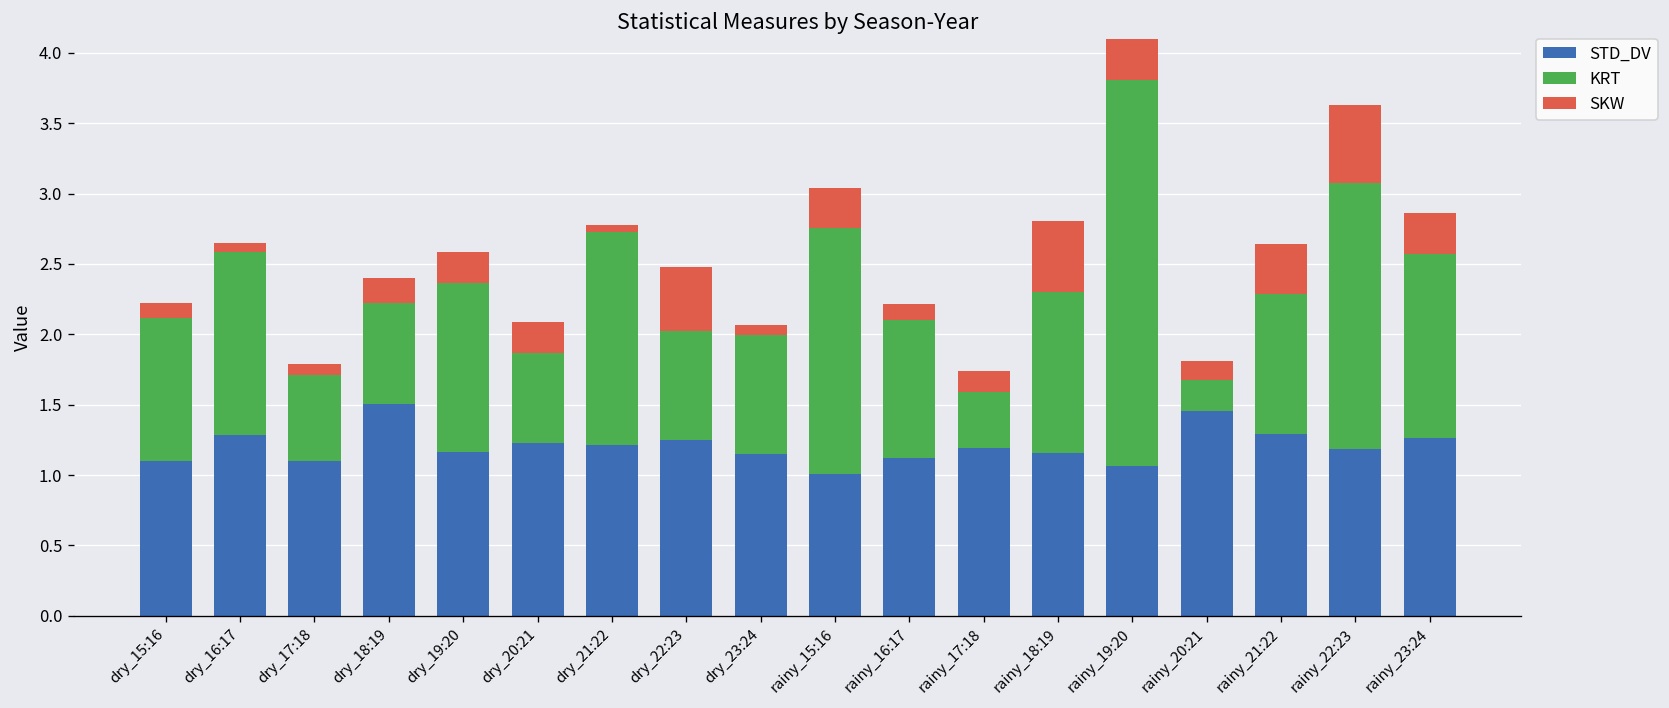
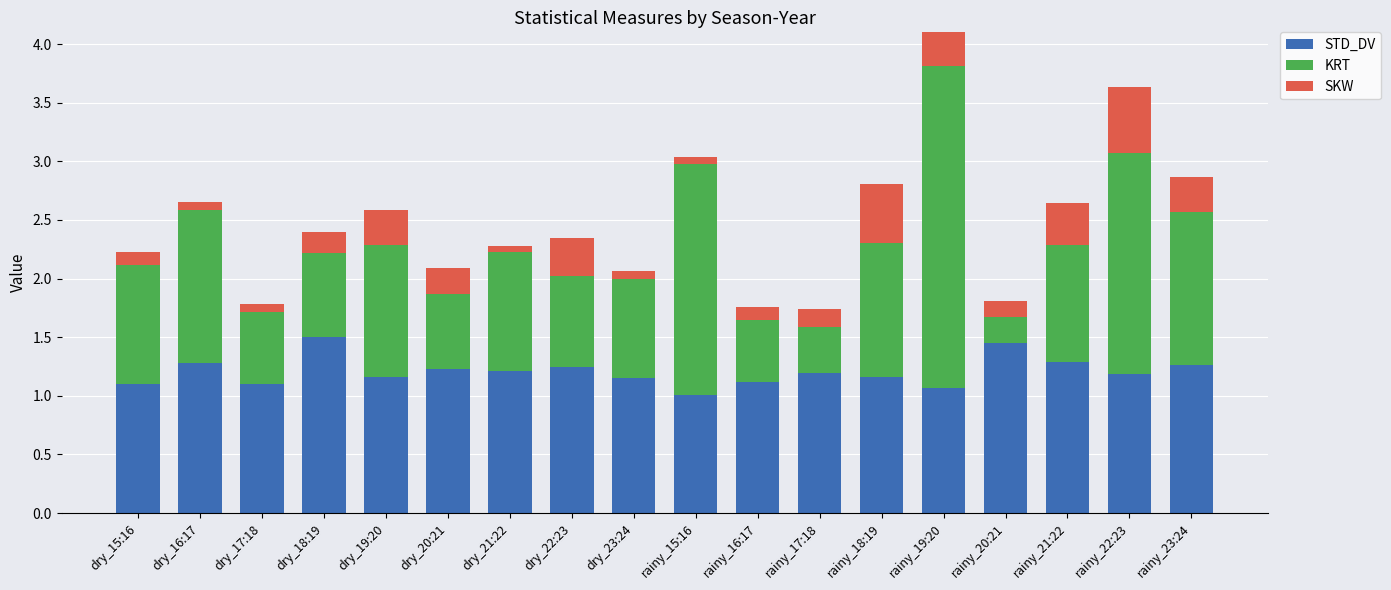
  {
    "STD_DV": {
      "dry_15:16": 1.10,
      "dry_16:17": 1.28,
      "dry_17:18": 1.10,
      "dry_18:19": 1.50,
      "dry_19:20": 1.16,
      "dry_20:21": 1.23,
      "dry_21:22": 1.21,
      "dry_22:23": 1.25,
      "dry_23:24": 1.15,
      "rainy_15:16": 1.01,
      "rainy_16:17": 1.12,
      "rainy_17:18": 1.19,
      "rainy_18:19": 1.16,
      "rainy_19:20": 1.06,
      "rainy_20:21": 1.45,
      "rainy_21:22": 1.29,
      "rainy_22:23": 1.18,
      "rainy_23:24": 1.26
    },
    "KRT": {
      "dry_15:16": 1.01,
      "dry_16:17": 1.30,
      "dry_17:18": 0.69,
      "dry_18:19": 0.72,
      "dry_19:20": 1.42,
      "dry_20:21": 0.64,
-     "dry_21:22": 1.57,
+     "dry_21:22": 1.07,
      "dry_22:23": 0.78,
      "dry_23:24": 0.85,
      "rainy_15:16": 2.03,
-     "rainy_16:17": 0.98,
+     "rainy_16:17": 0.52,
      "rainy_17:18": 0.40,
      "rainy_18:19": 1.14,
      "rainy_19:20": 3.04,
      "rainy_20:21": 0.36,
      "rainy_21:22": 1.00,
      "rainy_22:23": 1.89,
      "rainy_23:24": 1.31
    },
    "SKW": {
      "dry_15:16": 0.11,
      "dry_16:17": 0.07,
      "dry_18:19": 0.18,
-     "dry_19:20": -0.22,
+     "dry_19:20": -0.30,
      "dry_20:21": 0.22,
-     "dry_22:23": 0.45,
+     "dry_22:23": 0.32,
      "dry_23:24": 0.07,
-     "rainy_15:16": -0.28,
+     "rainy_15:16": -0.06,
      "rainy_16:17": 0.11,
      "rainy_17:18": 0.15,
      "rainy_18:19": 0.50,
      "rainy_21:22": 0.35,
      "rainy_22:23": 0.56,
      "rainy_23:24": 0.29
    }
  }
